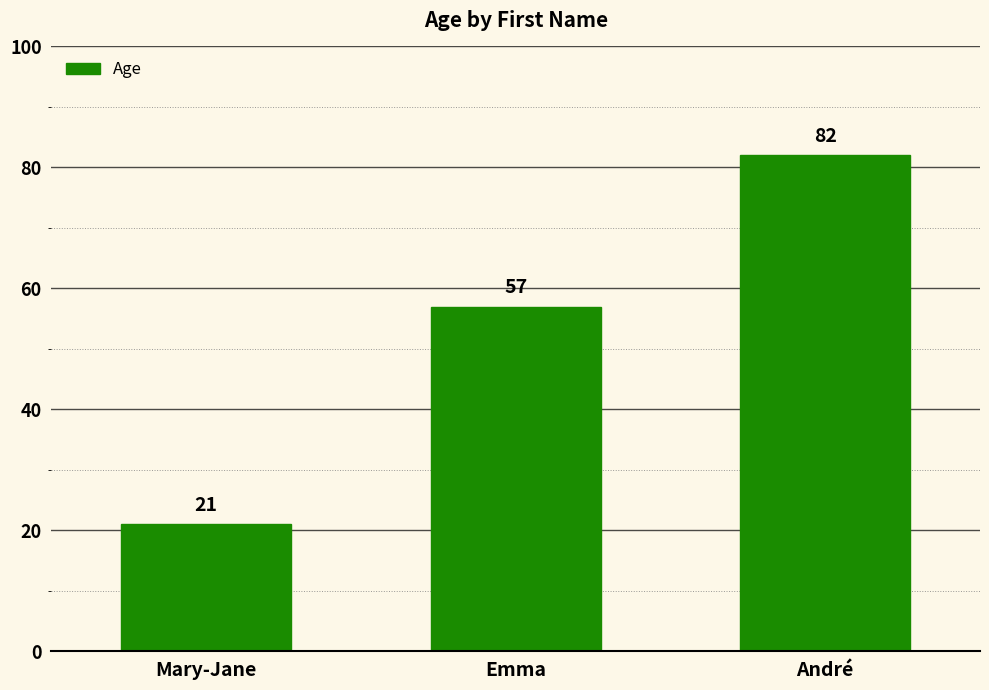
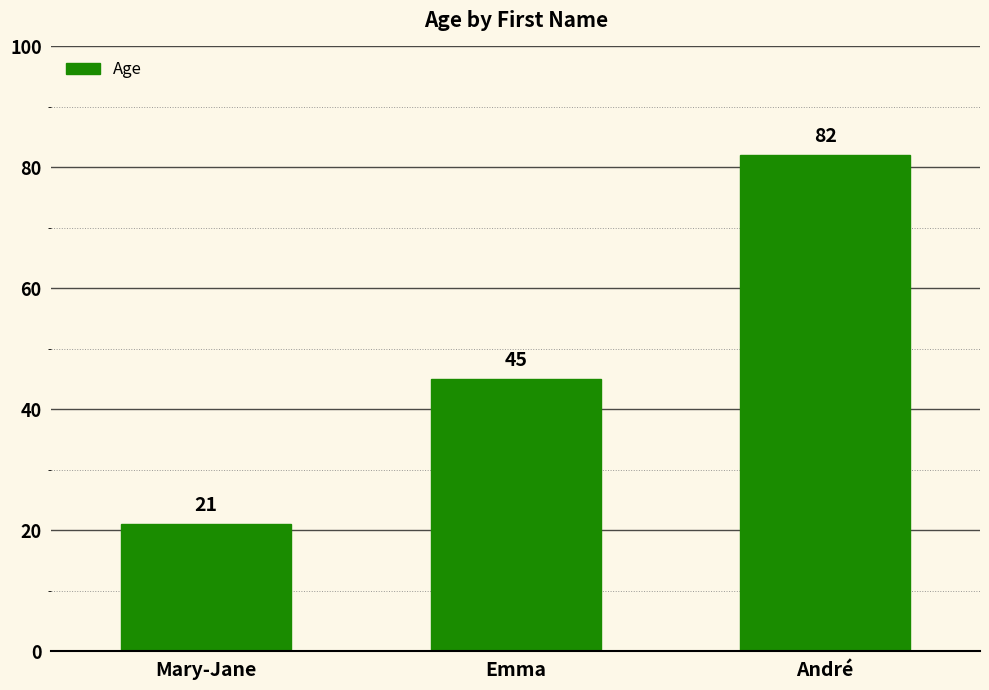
  {
    "Mary-Jane": 21,
-   "Emma": 57,
+   "Emma": 45,
    "André": 82
  }
